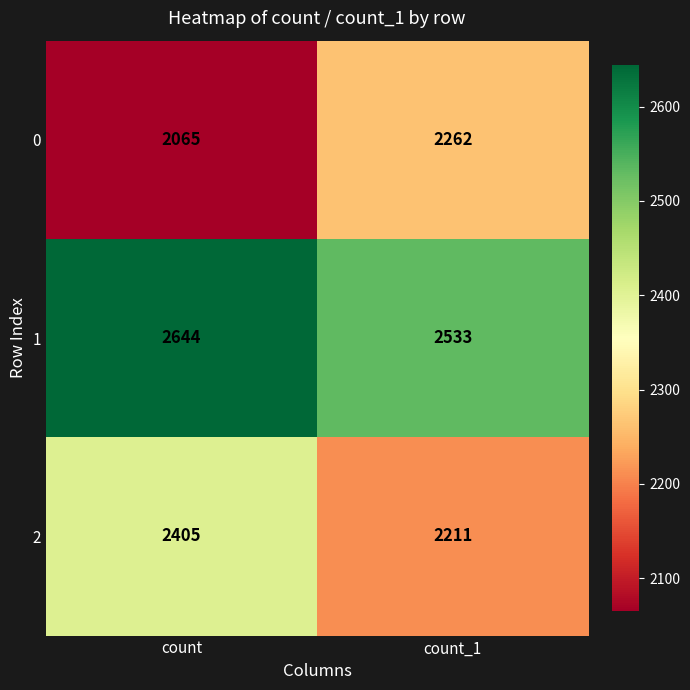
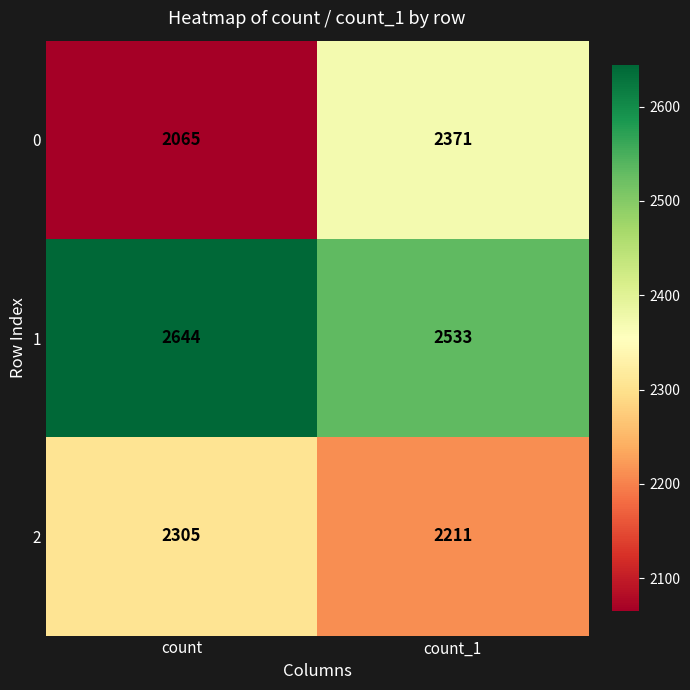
  {
    "0": {
      "count": 2065,
-     "count_1": 2262
+     "count_1": 2371
    },
    "1": {
      "count": 2644,
      "count_1": 2533
    },
    "2": {
-     "count": 2405,
+     "count": 2305,
      "count_1": 2211
    }
  }
